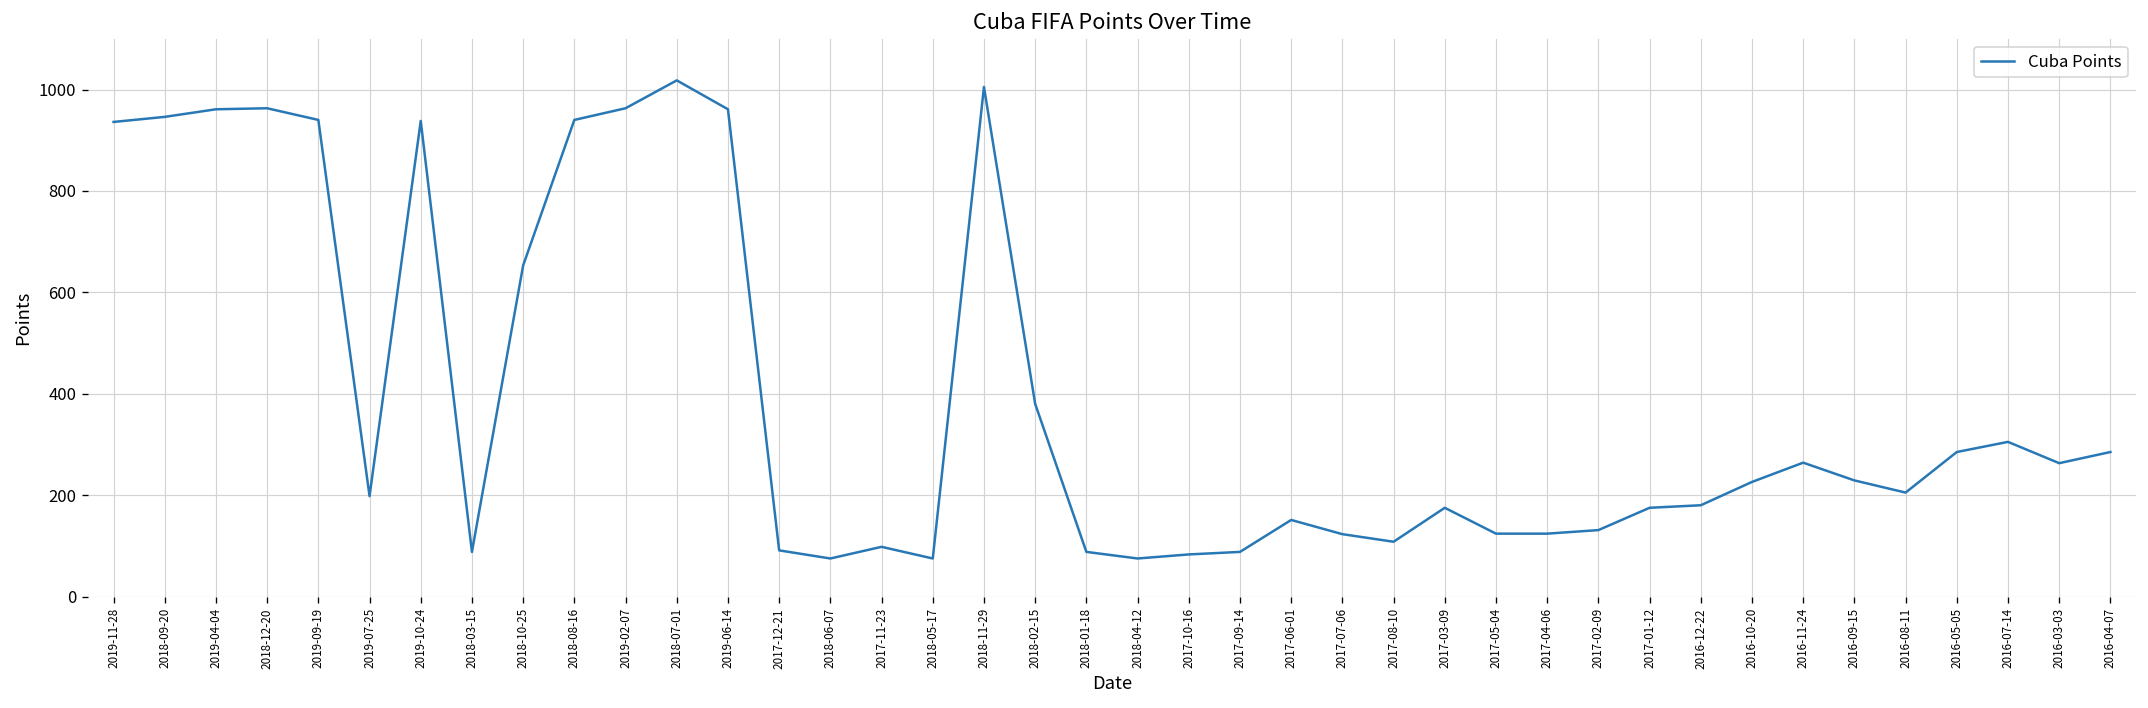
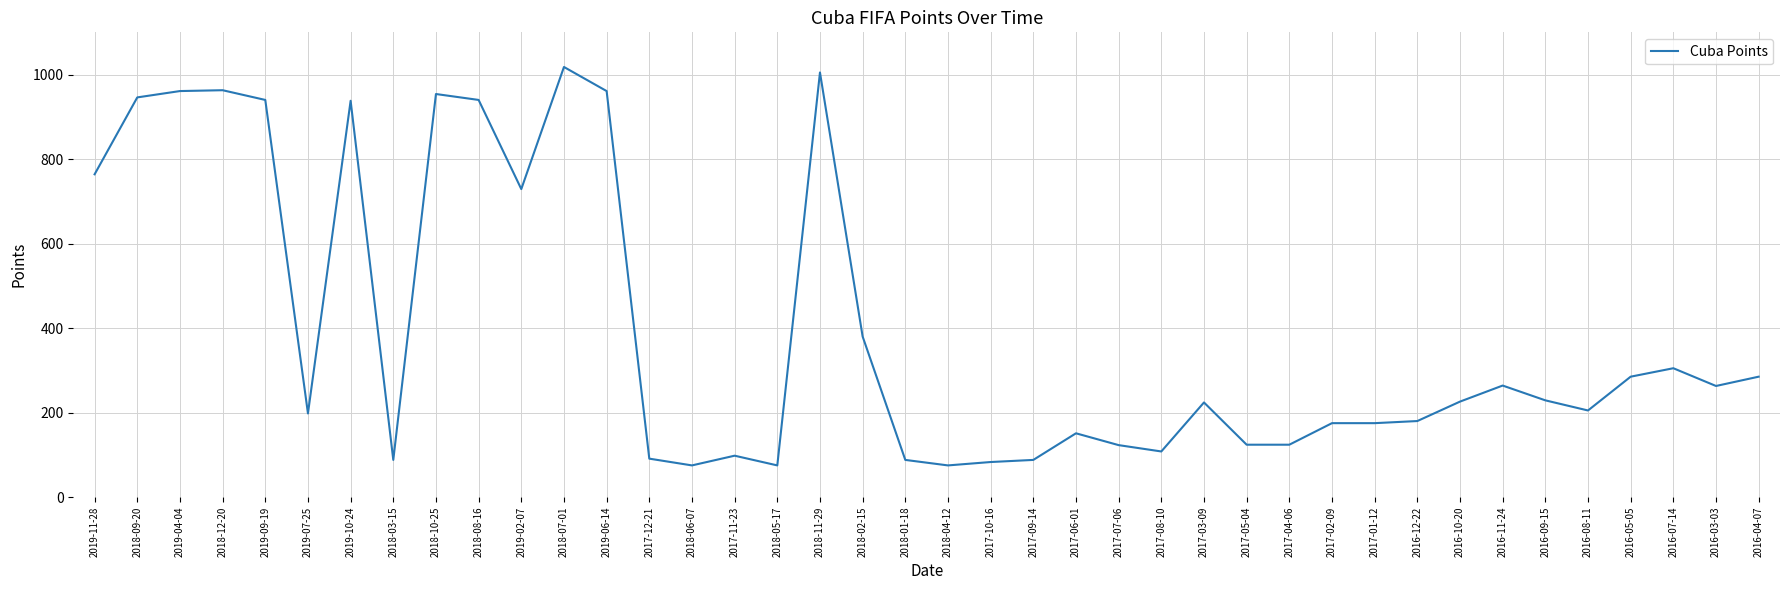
  {
-   "2019-11-28": 940,
+   "2019-11-28": 760,
    "2018-09-20": 950,
    "2019-04-04": 960,
    "2018-12-20": 960,
    "2019-09-19": 940,
    "2019-07-25": 200,
    "2019-10-24": 940,
    "2018-03-15": 90,
-   "2018-10-25": 650,
+   "2018-10-25": 950,
    "2018-08-16": 940,
-   "2019-02-07": 960,
+   "2019-02-07": 730,
    "2018-07-01": 1020,
    "2019-06-14": 960,
    "2017-12-21": 90,
    "2018-06-07": 80,
    "2017-11-23": 100,
    "2018-05-17": 80,
    "2018-11-29": 1010,
    "2018-02-15": 380,
    "2018-01-18": 90,
    "2018-04-12": 80,
    "2017-10-16": 80,
    "2017-09-14": 90,
    "2017-06-01": 150,
    "2017-07-06": 120,
    "2017-08-10": 110,
-   "2017-03-09": 180,
+   "2017-03-09": 220,
    "2017-05-04": 120,
    "2017-04-06": 120,
-   "2017-02-09": 130,
+   "2017-02-09": 180,
    "2017-01-12": 180,
    "2016-12-22": 180,
    "2016-10-20": 230,
    "2016-11-24": 260,
    "2016-09-15": 230,
    "2016-08-11": 210,
    "2016-05-05": 290,
    "2016-07-14": 310,
    "2016-03-03": 260,
    "2016-04-07": 290
  }
